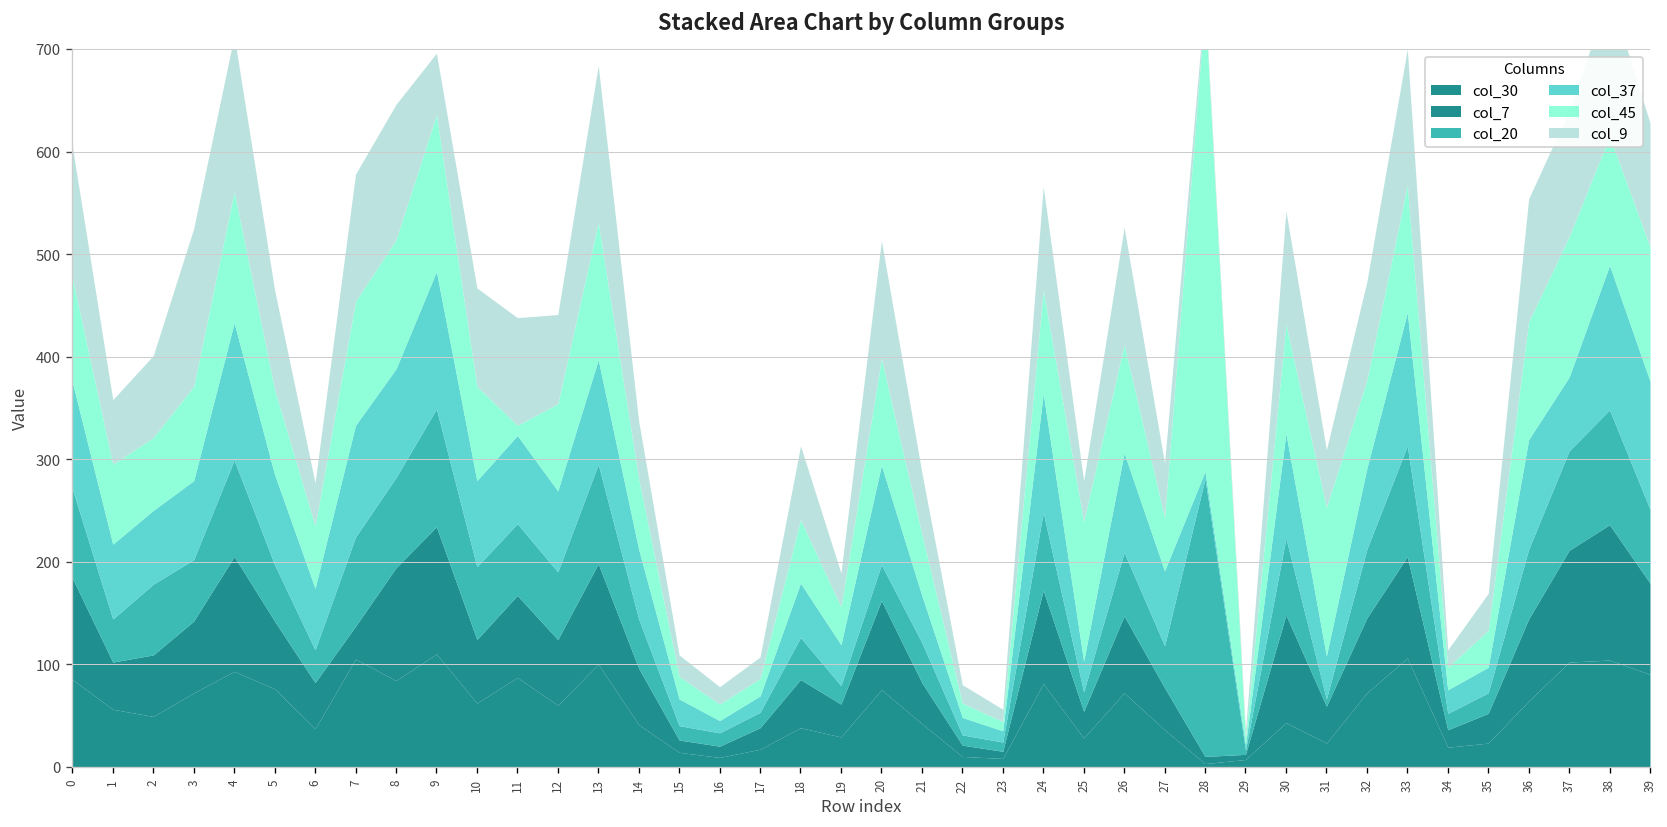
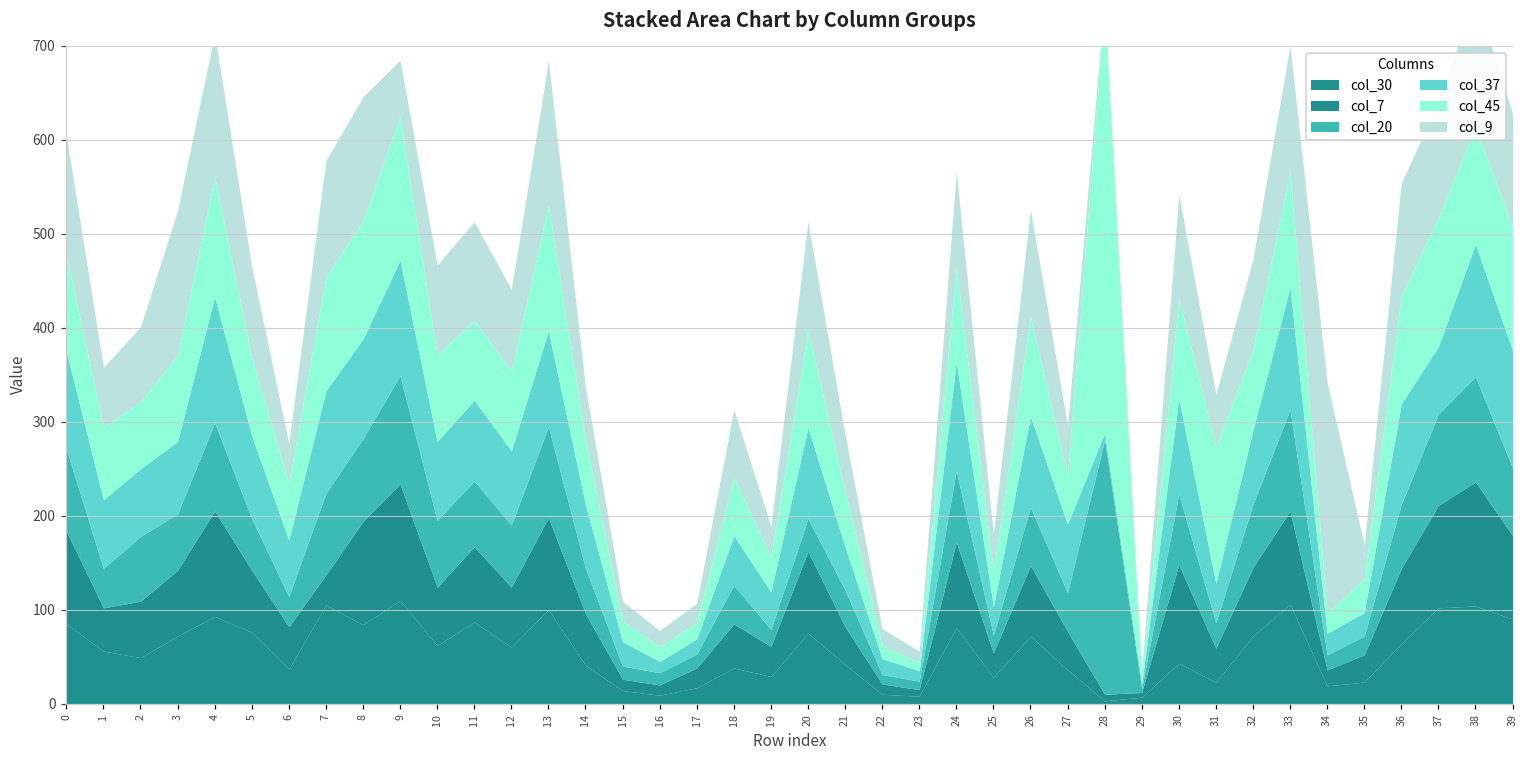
  {
    "col_20": {
      "0": 90,
      "1": 40,
      "2": 70,
      "3": 60,
      "4": 90,
      "5": 60,
      "6": 30,
      "7": 90,
      "8": 90,
      "9": 120,
      "10": 70,
      "11": 70,
      "12": 70,
      "13": 100,
      "14": 50,
      "15": 10,
      "16": 10,
      "17": 20,
      "18": 40,
      "19": 20,
      "20": 40,
      "21": 40,
      "22": 10,
      "23": 10,
      "24": 80,
      "25": 20,
      "26": 60,
      "27": 40,
      "28": 270,
      "29": 0,
      "30": 80,
-     "31": 10,
+     "31": 30,
      "32": 70,
      "33": 110,
      "34": 20,
      "35": 20,
      "36": 70,
      "37": 100,
      "38": 110,
      "39": 70
    },
    "col_37": {
      "0": 100,
      "1": 70,
      "2": 70,
      "3": 80,
      "4": 130,
      "5": 90,
      "6": 60,
      "7": 110,
      "8": 110,
-     "9": 130,
+     "9": 120,
      "10": 80,
      "11": 90,
      "12": 80,
      "13": 100,
      "14": 70,
      "15": 30,
      "16": 10,
      "17": 20,
      "18": 50,
      "19": 40,
      "20": 100,
      "21": 50,
      "22": 20,
      "23": 10,
      "24": 120,
      "25": 30,
      "26": 100,
      "27": 70,
      "28": 10,
      "29": 10,
      "30": 100,
      "31": 40,
      "32": 80,
      "33": 130,
      "34": 20,
      "35": 30,
      "36": 110,
      "37": 70,
      "38": 140,
      "39": 130
    },
    "col_45": {
      "0": 100,
      "1": 80,
      "2": 70,
      "3": 90,
      "4": 130,
      "5": 80,
      "6": 60,
      "7": 120,
      "8": 130,
      "9": 150,
      "10": 90,
-     "11": 10,
+     "11": 90,
      "12": 90,
      "13": 130,
      "14": 70,
      "15": 20,
      "16": 20,
      "17": 20,
      "18": 60,
      "19": 40,
      "20": 100,
      "21": 60,
      "22": 10,
      "23": 10,
      "24": 100,
-     "25": 140,
+     "25": 40,
      "26": 110,
      "27": 50,
      "29": 10,
      "30": 110,
      "31": 150,
      "32": 90,
      "33": 120,
      "34": 20,
      "35": 40,
      "36": 120,
      "37": 140,
      "39": 130
    },
    "col_9": {
      "0": 130,
      "1": 60,
      "2": 80,
      "3": 150,
      "5": 100,
      "6": 40,
      "7": 120,
      "8": 130,
      "9": 60,
      "10": 100,
      "11": 110,
      "12": 90,
      "13": 150,
      "14": 60,
      "15": 20,
      "16": 20,
      "17": 20,
      "18": 70,
      "19": 30,
      "20": 120,
      "21": 60,
      "22": 20,
      "23": 10,
      "24": 100,
      "25": 40,
      "26": 110,
      "27": 50,
      "29": 10,
      "30": 110,
      "31": 60,
      "32": 100,
      "33": 130,
-     "34": 20,
+     "34": 250,
      "35": 40,
      "36": 120,
      "39": 120
    }
  }
